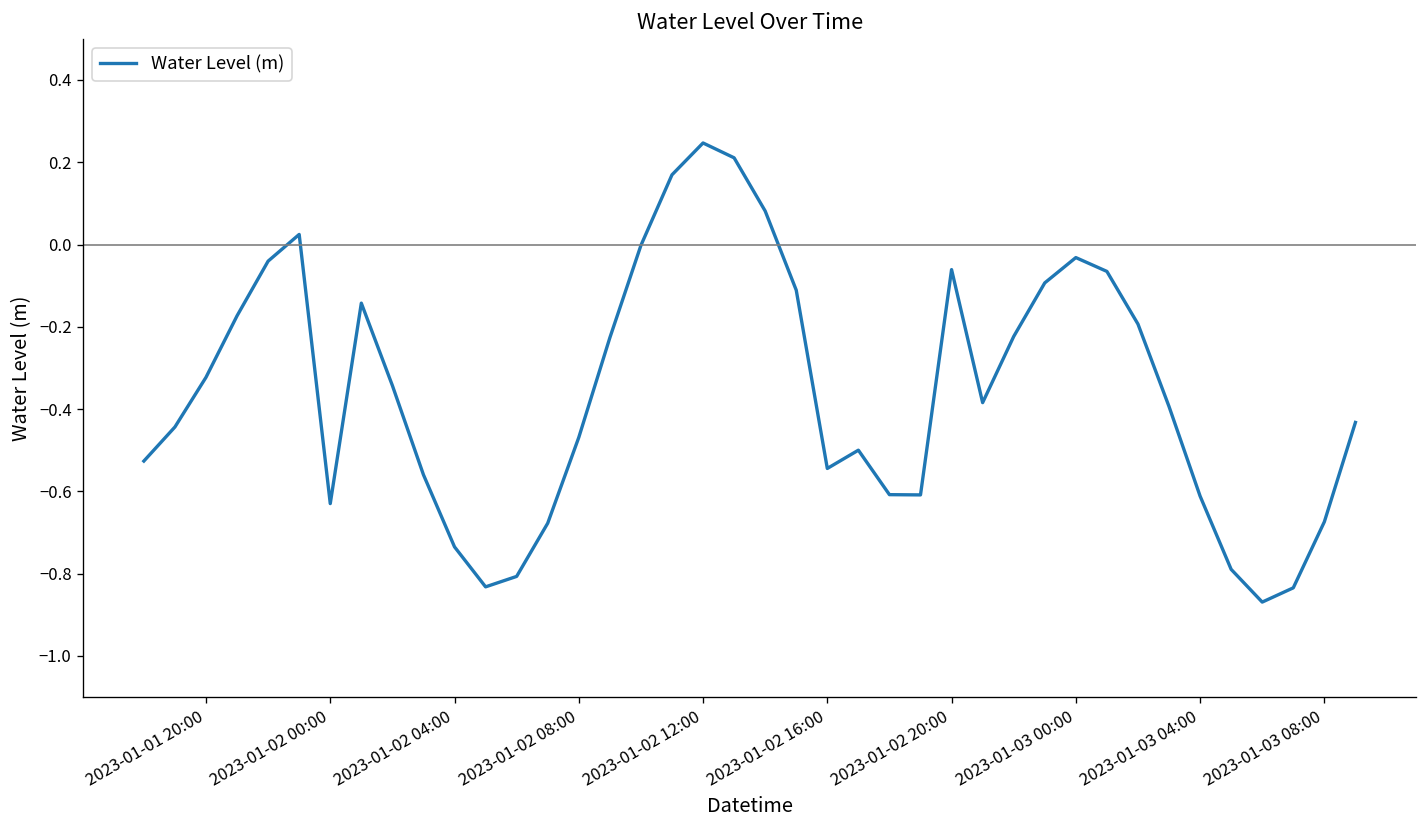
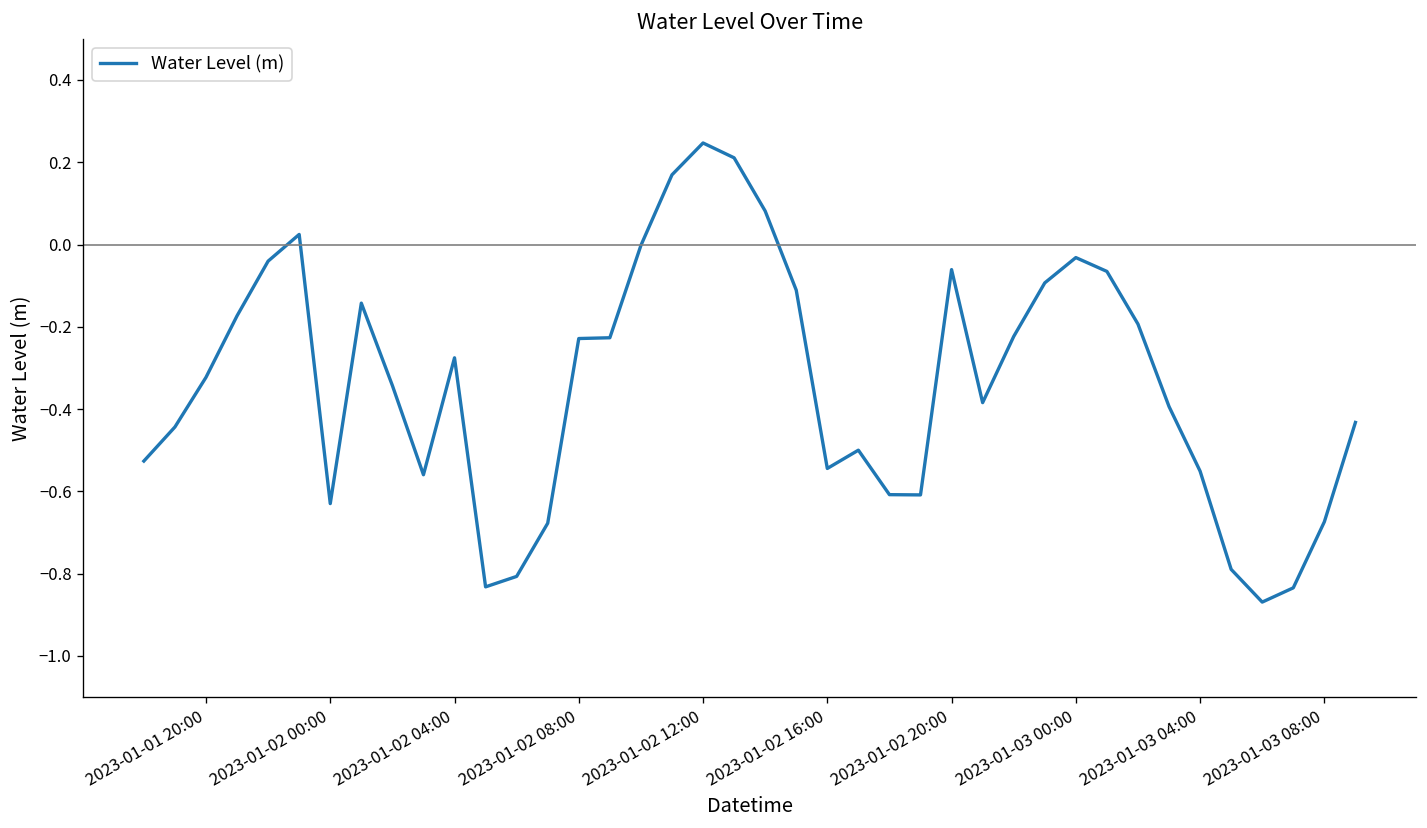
  {
    "2023-01-01 20:00": -0.32,
    "2023-01-02 00:00": -0.63,
-   "2023-01-02 04:00": -0.73,
-   "2023-01-02 08:00": -0.47,
+   "2023-01-02 04:00": -0.28,
+   "2023-01-02 08:00": -0.23,
    "2023-01-02 12:00": 0.25,
    "2023-01-02 16:00": -0.54,
    "2023-01-02 20:00": -0.06,
    "2023-01-03 00:00": -0.03,
-   "2023-01-03 04:00": -0.61,
+   "2023-01-03 04:00": -0.55,
    "2023-01-03 08:00": -0.67
  }
